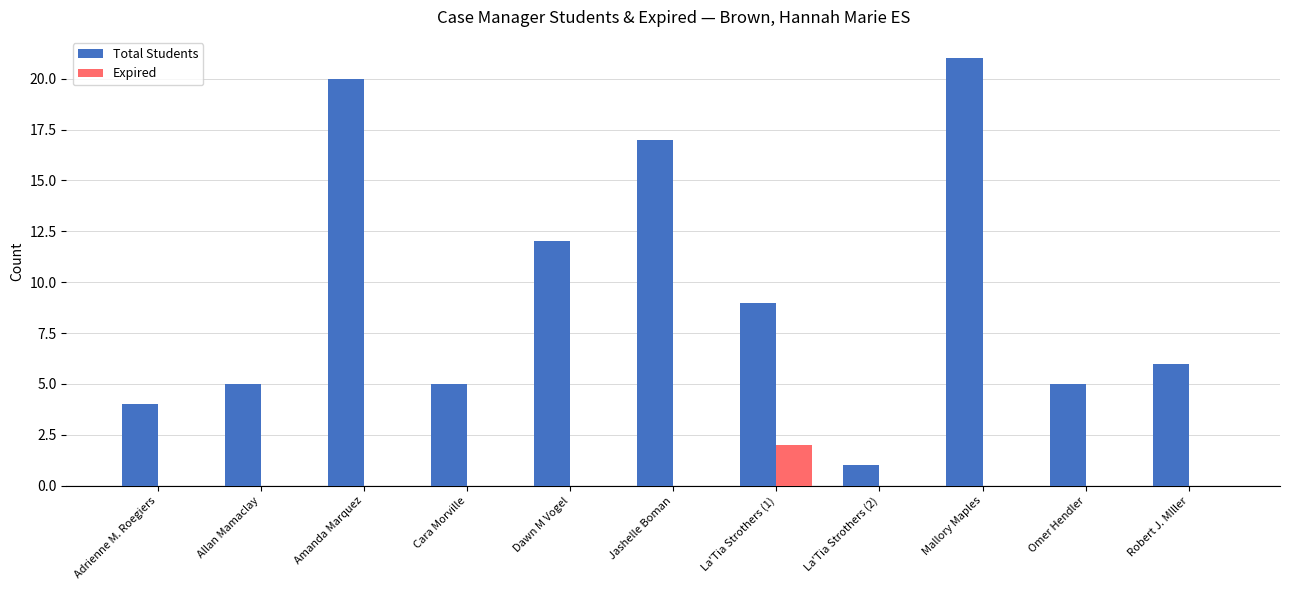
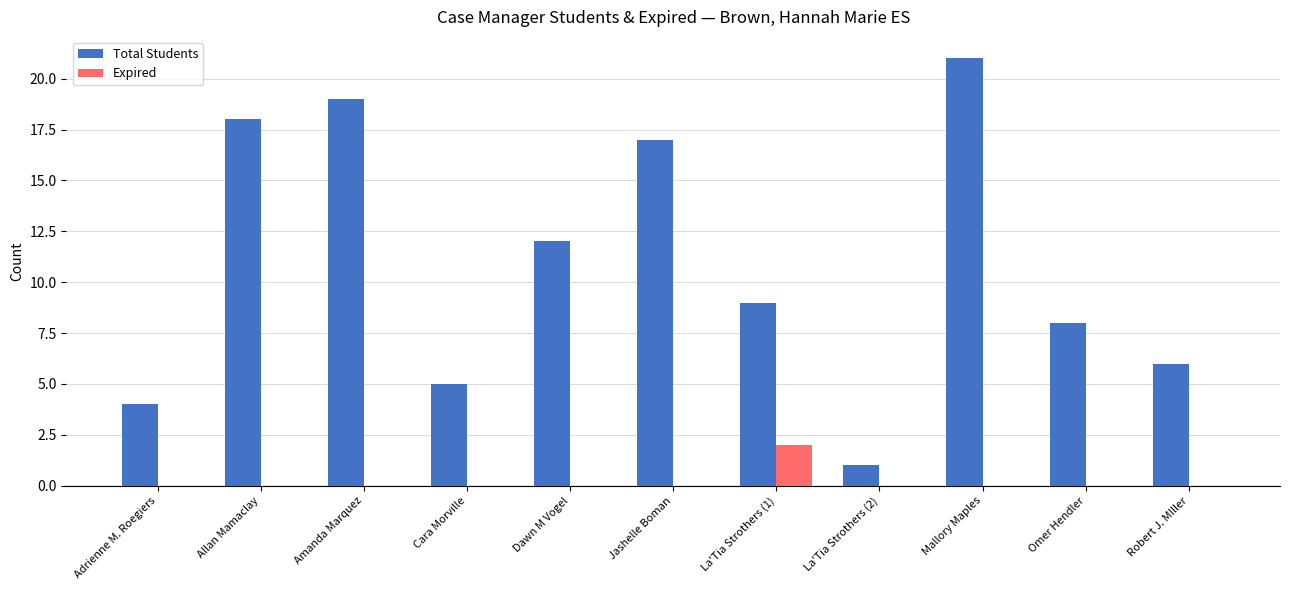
  {
    "Total Students": {
      "Adrienne M. Roegiers": 4,
-     "Allan Mamaclay": 5,
-     "Amanda Marquez": 20,
+     "Allan Mamaclay": 18,
+     "Amanda Marquez": 19,
      "Cara Morville": 5,
      "Dawn M Vogel": 12,
      "Jashelle Boman": 17,
      "La'Tia Strothers (1)": 9,
      "La'Tia Strothers (2)": 1,
      "Mallory Maples": 21,
-     "Omer Hendler": 5,
+     "Omer Hendler": 8,
      "Robert J. MIller": 6
    },
    "Expired": {
      "Adrienne M. Roegiers": 0,
      "Allan Mamaclay": 0,
      "Amanda Marquez": 0,
      "Cara Morville": 0,
      "Dawn M Vogel": 0,
      "Jashelle Boman": 0,
      "La'Tia Strothers (1)": 2,
      "La'Tia Strothers (2)": 0,
      "Mallory Maples": 0,
      "Omer Hendler": 0,
      "Robert J. MIller": 0
    }
  }
